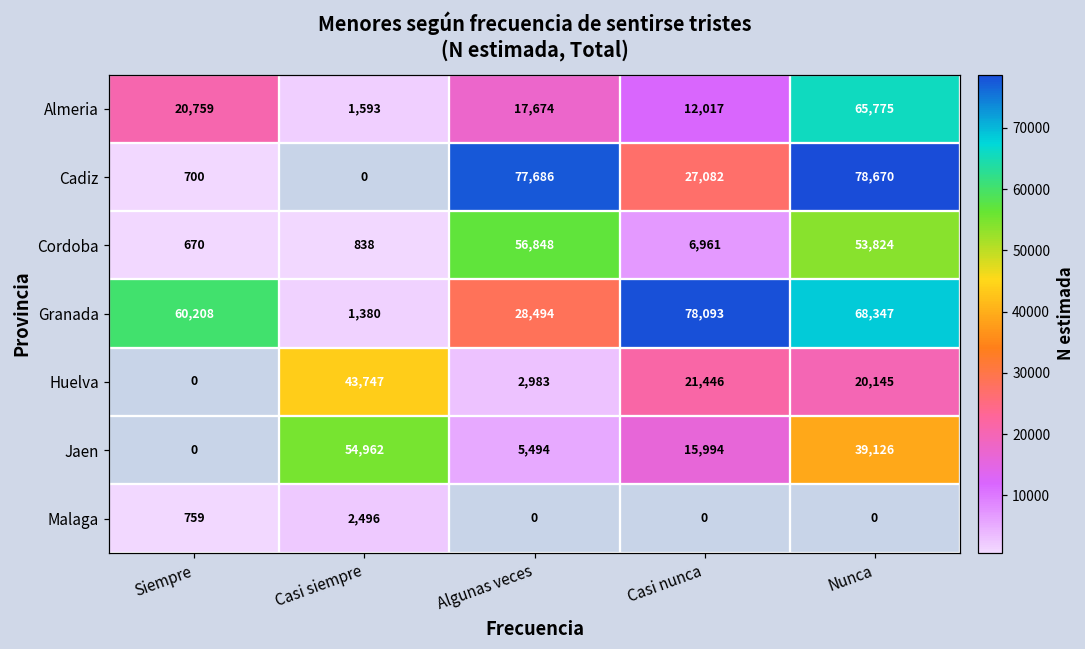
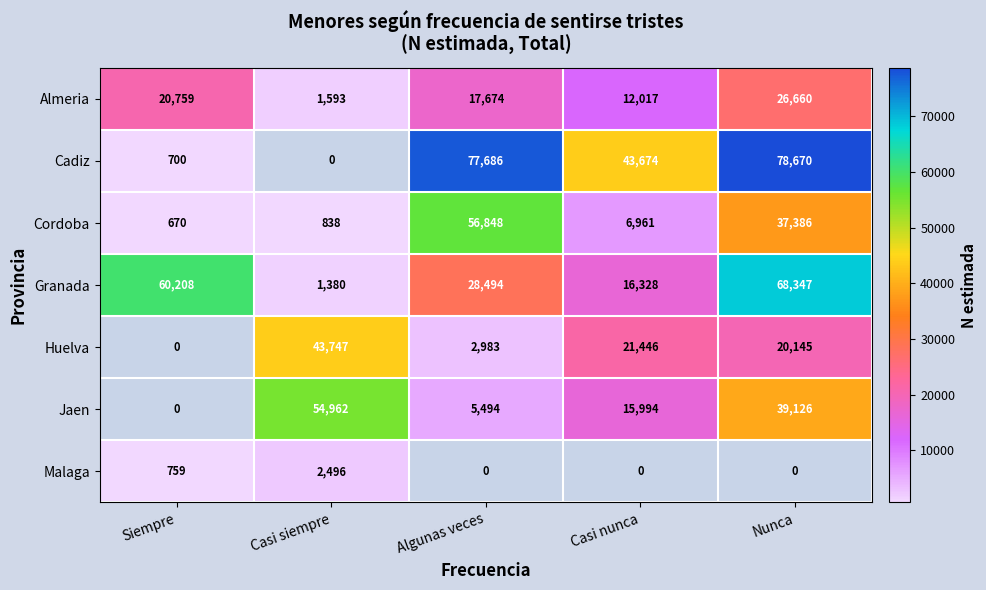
  {
    "Almeria": {
      "Siempre": "20,759",
      "Casi siempre": "1,593",
      "Algunas veces": "17,674",
      "Casi nunca": "12,017",
-     "Nunca": "65,775"
+     "Nunca": "26,660"
    },
    "Cadiz": {
      "Siempre": "700",
      "Algunas veces": "77,686",
-     "Casi nunca": "27,082",
+     "Casi nunca": "43,674",
      "Nunca": "78,670"
    },
    "Cordoba": {
      "Siempre": "670",
      "Casi siempre": "838",
      "Algunas veces": "56,848",
      "Casi nunca": "6,961",
-     "Nunca": "53,824"
+     "Nunca": "37,386"
    },
    "Granada": {
      "Siempre": "60,208",
      "Casi siempre": "1,380",
      "Algunas veces": "28,494",
-     "Casi nunca": "78,093",
+     "Casi nunca": "16,328",
      "Nunca": "68,347"
    },
    "Huelva": {
      "Casi siempre": "43,747",
      "Algunas veces": "2,983",
      "Casi nunca": "21,446",
      "Nunca": "20,145"
    },
    "Jaen": {
      "Casi siempre": "54,962",
      "Algunas veces": "5,494",
      "Casi nunca": "15,994",
      "Nunca": "39,126"
    },
    "Malaga": {
      "Siempre": "759",
      "Casi siempre": "2,496"
    }
  }
